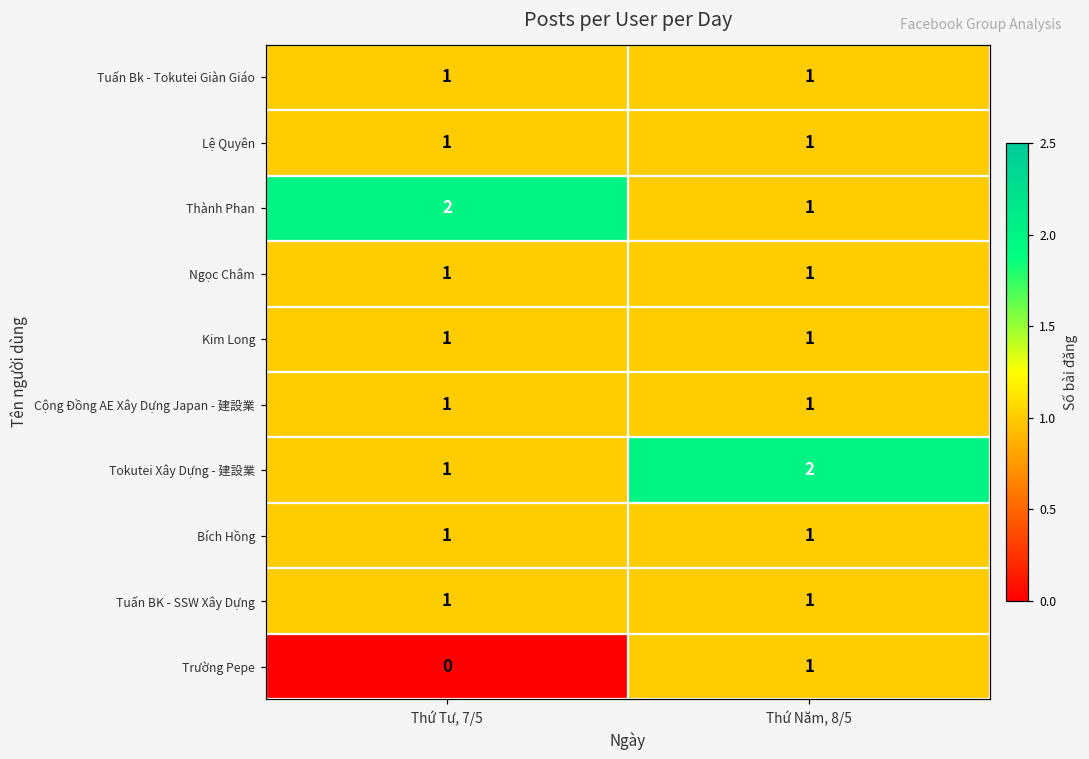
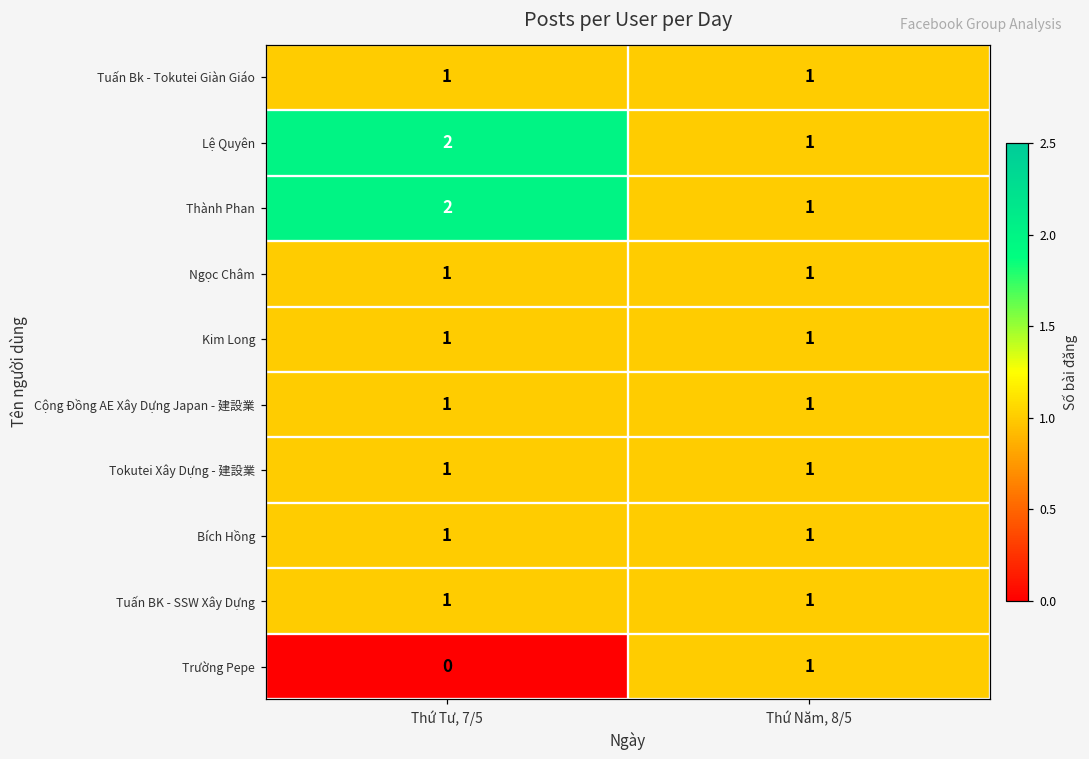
  {
    "Tuấn Bk - Tokutei Giàn Giáo": {
      "Thứ Tư, 7/5": 1,
      "Thứ Năm, 8/5": 1
    },
    "Lệ Quyên": {
-     "Thứ Tư, 7/5": 1,
+     "Thứ Tư, 7/5": 2,
      "Thứ Năm, 8/5": 1
    },
    "Thành Phan": {
      "Thứ Tư, 7/5": 2,
      "Thứ Năm, 8/5": 1
    },
    "Ngọc Châm": {
      "Thứ Tư, 7/5": 1,
      "Thứ Năm, 8/5": 1
    },
    "Kim Long": {
      "Thứ Tư, 7/5": 1,
      "Thứ Năm, 8/5": 1
    },
    "Cộng Đồng AE Xây Dựng Japan - 建設業": {
      "Thứ Tư, 7/5": 1,
      "Thứ Năm, 8/5": 1
    },
    "Tokutei Xây Dựng - 建設業": {
      "Thứ Tư, 7/5": 1,
-     "Thứ Năm, 8/5": 2
+     "Thứ Năm, 8/5": 1
    },
    "Bích Hồng": {
      "Thứ Tư, 7/5": 1,
      "Thứ Năm, 8/5": 1
    },
    "Tuấn BK - SSW Xây Dựng": {
      "Thứ Tư, 7/5": 1,
      "Thứ Năm, 8/5": 1
    },
    "Trường Pepe": {
      "Thứ Tư, 7/5": 0,
      "Thứ Năm, 8/5": 1
    }
  }
